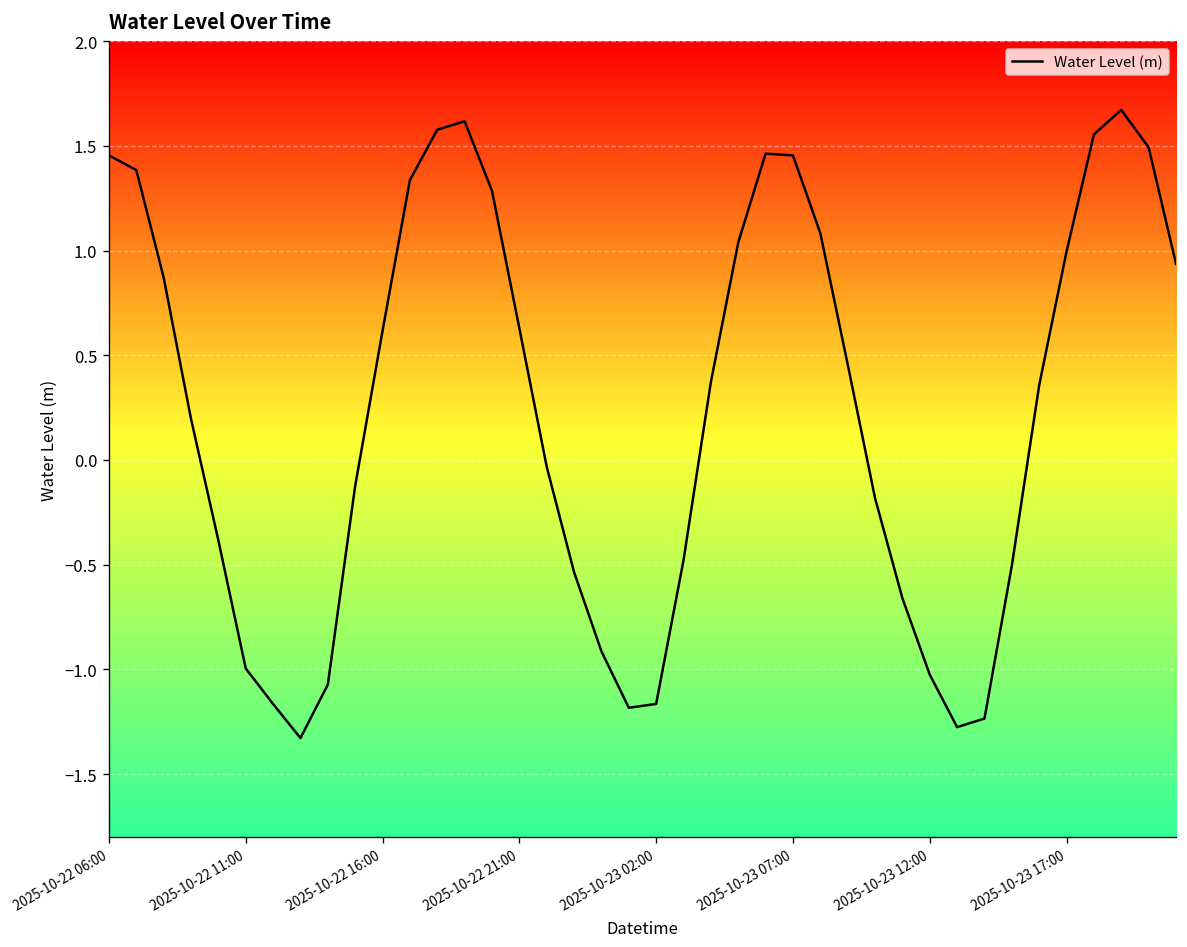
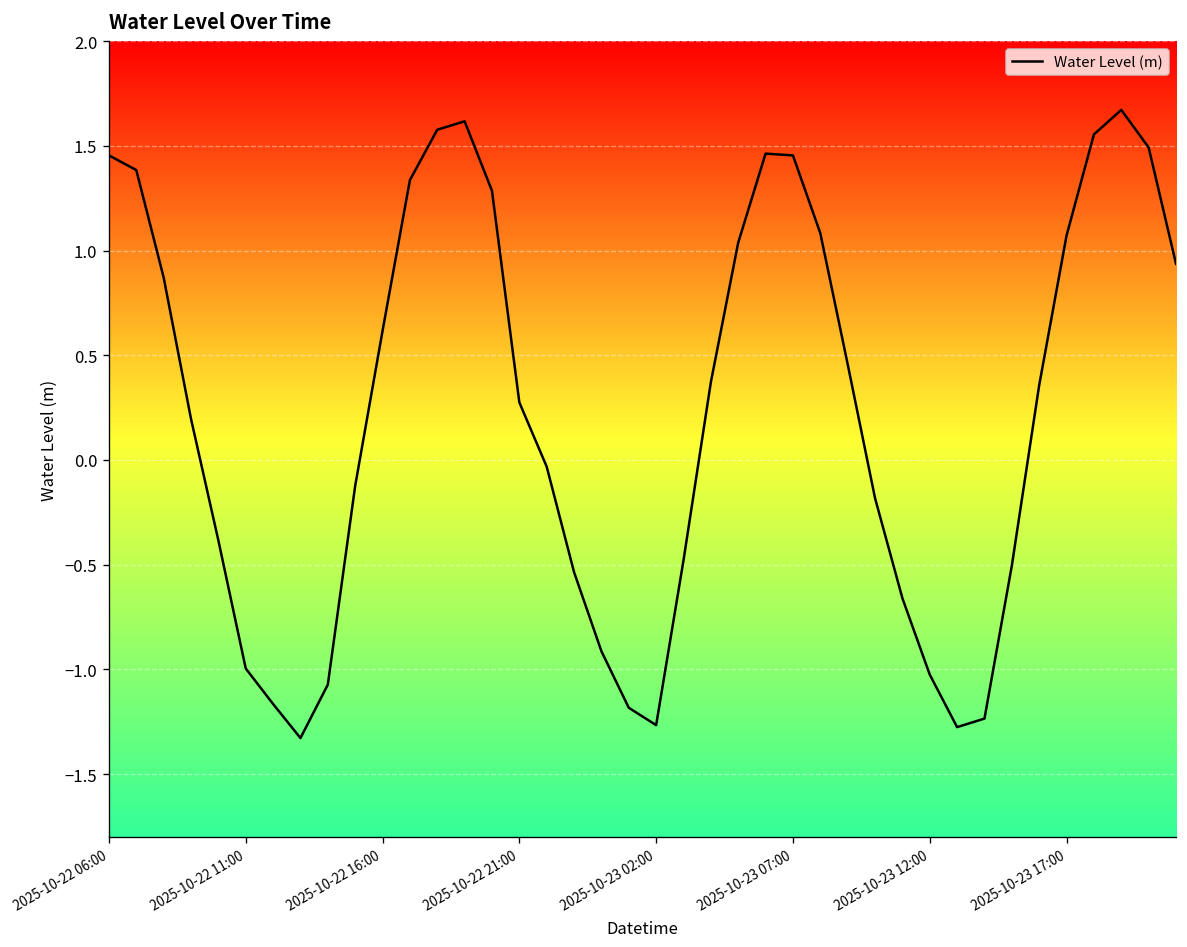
  {
    "2025-10-22 06:00": 1.45,
    "2025-10-22 11:00": -1.00,
    "2025-10-22 16:00": 0.62,
-   "2025-10-22 21:00": 0.63,
-   "2025-10-23 02:00": -1.16,
+   "2025-10-22 21:00": 0.28,
+   "2025-10-23 02:00": -1.27,
    "2025-10-23 07:00": 1.45,
    "2025-10-23 12:00": -1.02,
-   "2025-10-23 17:00": 1.00
+   "2025-10-23 17:00": 1.07
  }
